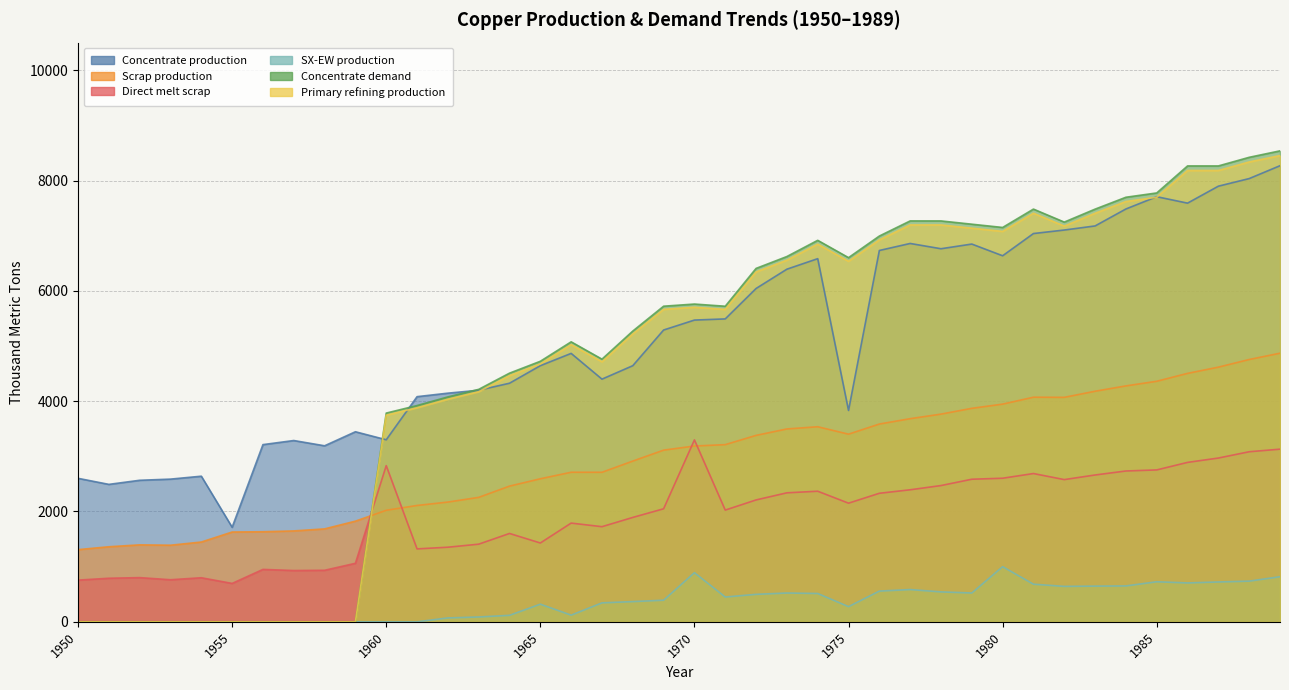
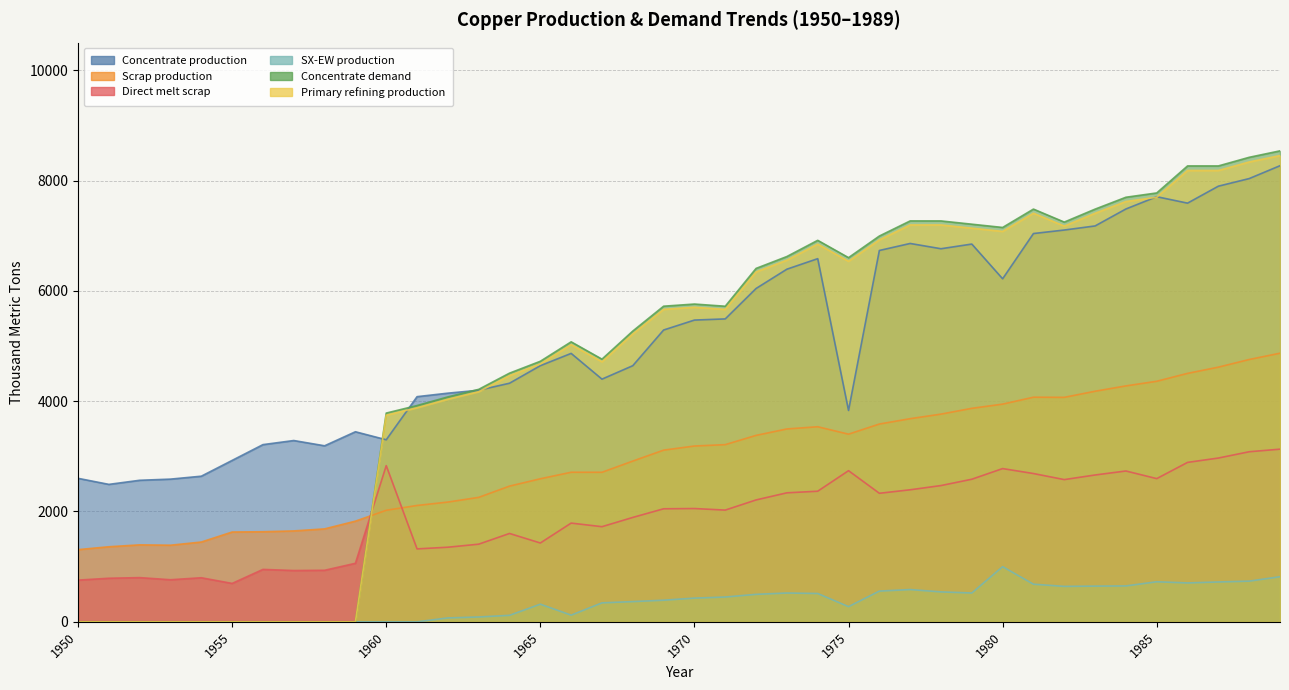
  {
    "Concentrate production": {
      "1950": 2600,
-     "1955": 1700,
+     "1955": 2900,
      "1960": 3300,
      "1970": 5500,
      "1975": 3800,
-     "1980": 6600
+     "1980": 6200
    },
    "Direct melt scrap": {
      "1950": 800,
      "1955": 700,
      "1960": 2800,
      "1965": 1400,
-     "1970": 3300,
-     "1975": 2200,
-     "1980": 2600,
-     "1985": 2800
+     "1970": 2100,
+     "1975": 2700,
+     "1980": 2800,
+     "1985": 2600
    },
    "SX-EW production": {
      "1960": 0,
      "1965": 300,
-     "1970": 900,
+     "1970": 400,
      "1975": 300,
      "1980": 1000,
      "1985": 700
    },
    "Concentrate demand": {
      "1965": 4700,
      "1970": 5800,
      "1975": 6600,
      "1980": 7100,
      "1985": 7800
    }
  }
